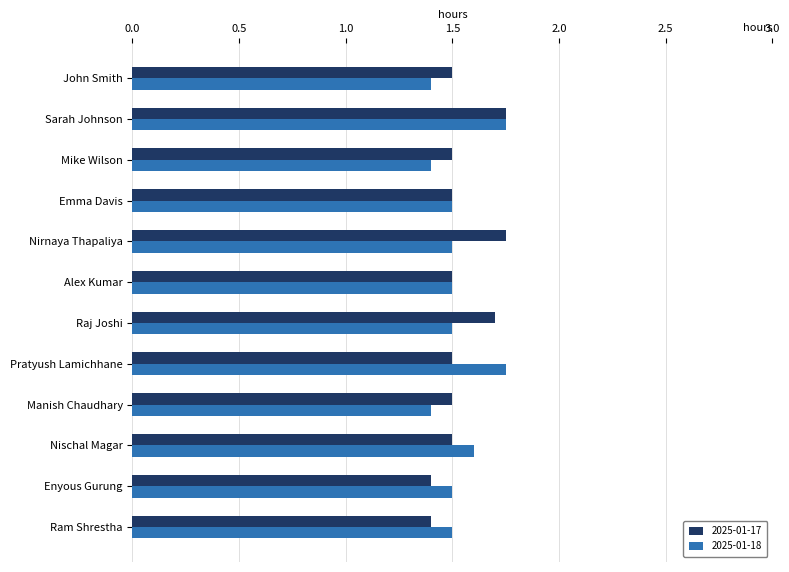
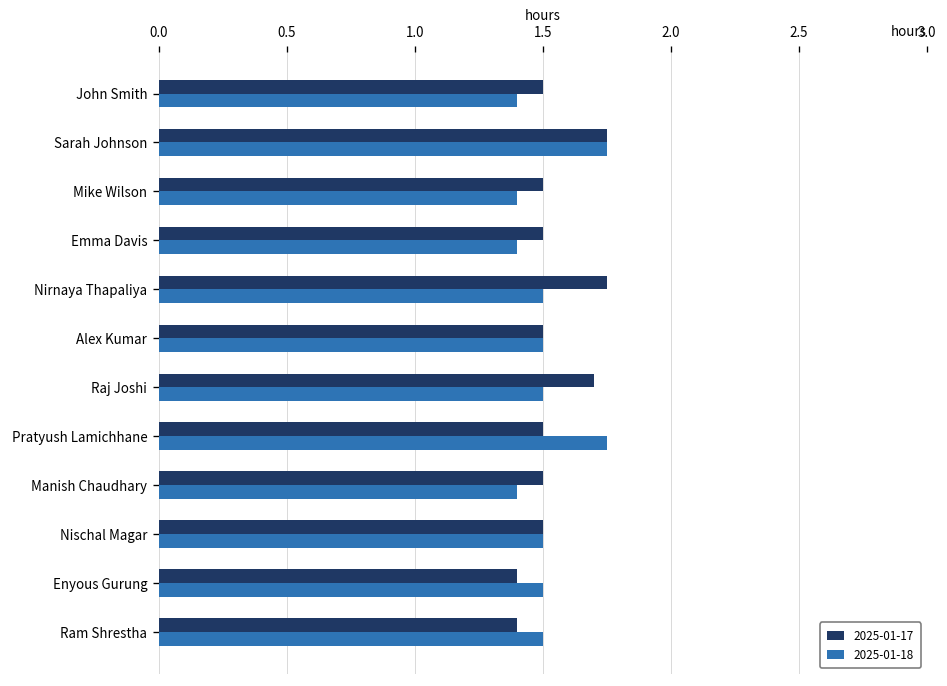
  {
    "2025-01-17": {
      "John Smith": 1.5,
      "Sarah Johnson": 1.75,
      "Mike Wilson": 1.5,
      "Emma Davis": 1.5,
      "Nirnaya Thapaliya": 1.75,
      "Alex Kumar": 1.5,
      "Raj Joshi": 1.7,
      "Pratyush Lamichhane": 1.5,
      "Manish Chaudhary": 1.5,
      "Nischal Magar": 1.5,
      "Enyous Gurung": 1.4,
      "Ram Shrestha": 1.4
    },
    "2025-01-18": {
      "John Smith": 1.4,
      "Sarah Johnson": 1.75,
      "Mike Wilson": 1.4,
-     "Emma Davis": 1.5,
+     "Emma Davis": 1.4,
      "Nirnaya Thapaliya": 1.5,
      "Alex Kumar": 1.5,
      "Raj Joshi": 1.5,
      "Pratyush Lamichhane": 1.75,
      "Manish Chaudhary": 1.4,
-     "Nischal Magar": 1.6,
+     "Nischal Magar": 1.5,
      "Enyous Gurung": 1.5,
      "Ram Shrestha": 1.5
    }
  }
